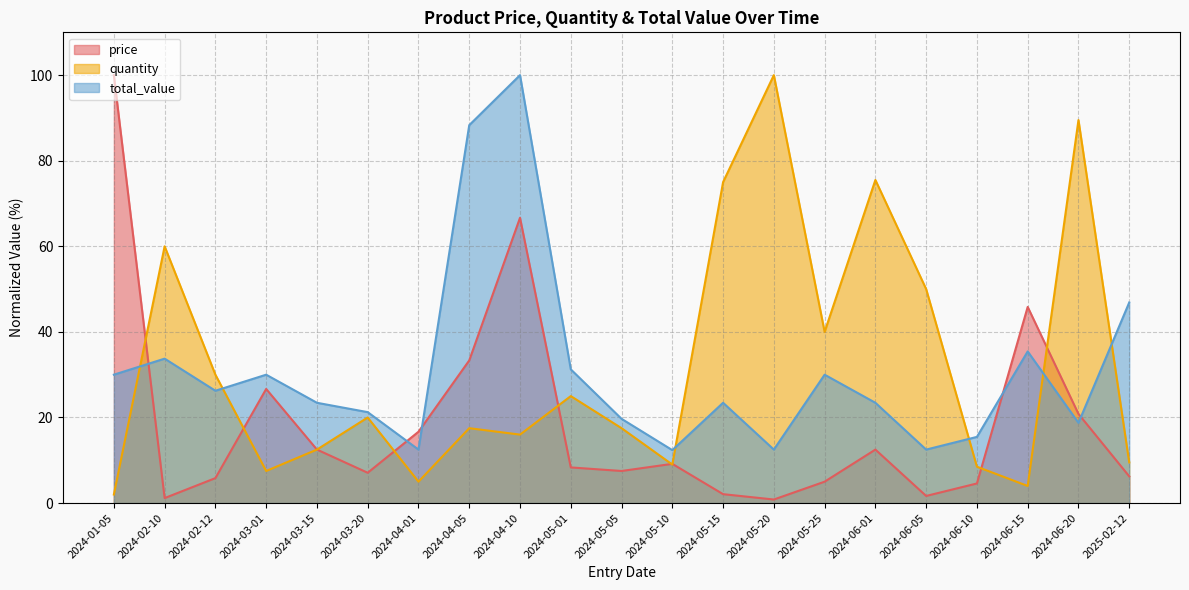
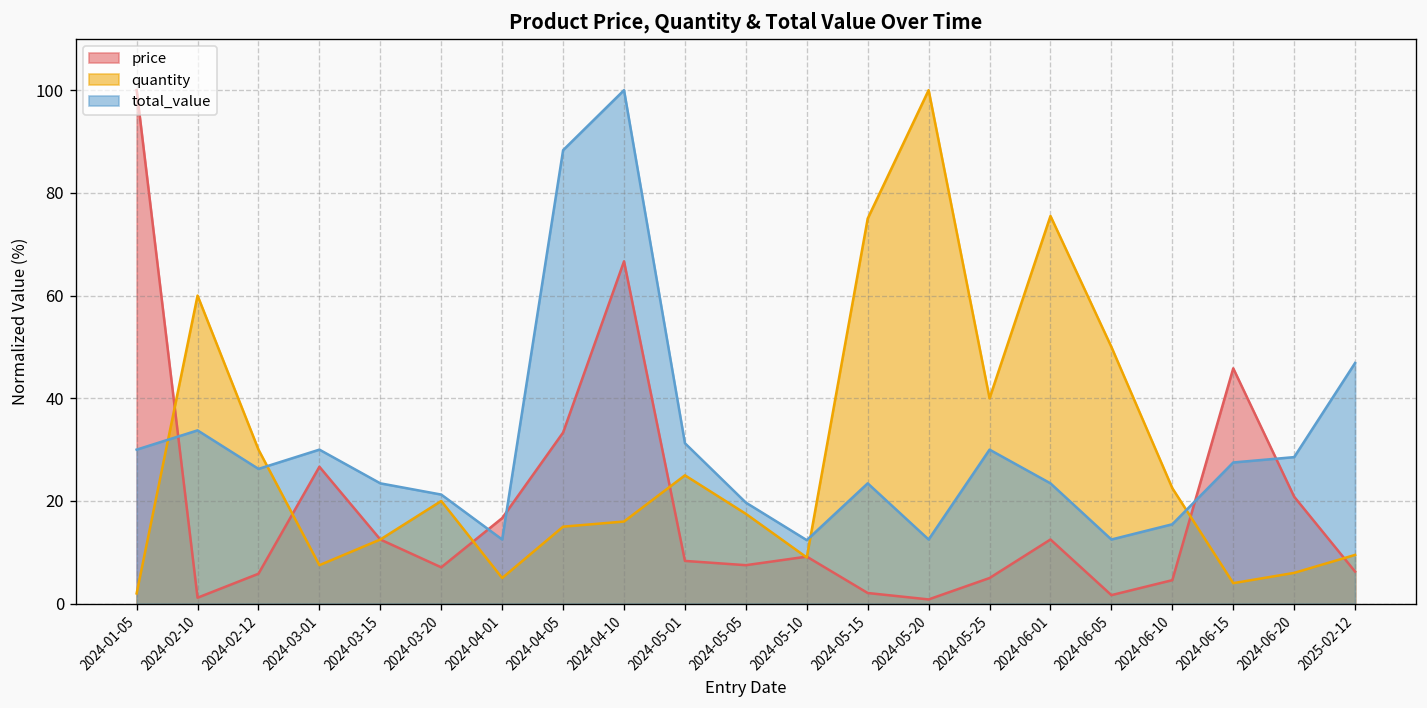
  {
    "price": {
      "2024-02-10": 1,
      "2024-02-12": 6,
      "2024-03-01": 27,
      "2024-03-20": 7,
      "2024-04-01": 17,
      "2024-04-05": 33,
      "2024-04-10": 67,
      "2024-05-01": 8,
      "2024-05-05": 8,
      "2024-05-15": 2,
      "2024-05-20": 1,
      "2024-05-25": 5,
      "2024-06-01": 13,
      "2024-06-05": 2,
      "2024-06-10": 5,
      "2024-06-15": 46,
      "2024-06-20": 21,
      "2025-02-12": 6
    },
    "quantity": {
      "2024-01-05": 2,
      "2024-02-10": 60,
      "2024-02-12": 30,
      "2024-03-01": 8,
      "2024-03-20": 20,
      "2024-04-01": 5,
-     "2024-04-05": 18,
+     "2024-04-05": 15,
      "2024-04-10": 16,
      "2024-05-01": 25,
      "2024-05-05": 18,
      "2024-05-15": 75,
      "2024-05-20": 100,
      "2024-05-25": 40,
      "2024-06-01": 76,
      "2024-06-05": 50,
-     "2024-06-10": 9,
+     "2024-06-10": 23,
      "2024-06-15": 4,
-     "2024-06-20": 90,
+     "2024-06-20": 6,
      "2025-02-12": 10
    },
    "total_value": {
      "2024-01-05": 30,
      "2024-02-10": 34,
      "2024-02-12": 26,
      "2024-03-01": 30,
      "2024-03-15": 23,
      "2024-03-20": 21,
      "2024-04-01": 13,
      "2024-04-05": 88,
      "2024-04-10": 100,
      "2024-05-01": 31,
      "2024-05-05": 20,
      "2024-05-10": 12,
      "2024-05-15": 23,
      "2024-05-20": 13,
      "2024-05-25": 30,
      "2024-06-01": 23,
      "2024-06-05": 13,
      "2024-06-10": 15,
-     "2024-06-15": 35,
-     "2024-06-20": 19,
+     "2024-06-15": 28,
+     "2024-06-20": 29,
      "2025-02-12": 47
    }
  }
